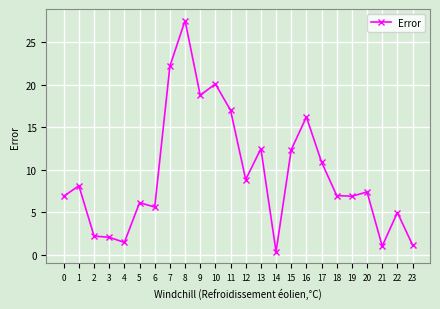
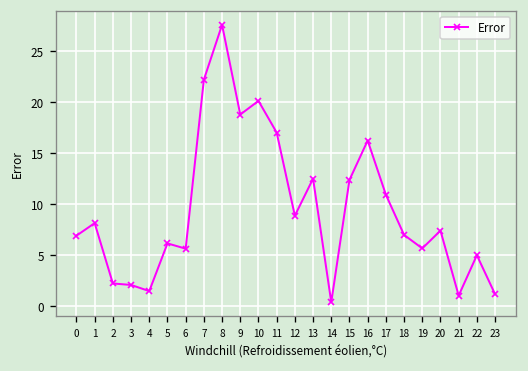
  {
    "0": 7,
    "1": 8,
    "2": 2,
    "3": 2,
    "4": 1,
    "5": 6,
    "6": 6,
    "7": 22,
    "8": 28,
    "9": 19,
    "10": 20,
    "11": 17,
    "12": 9,
    "13": 12,
    "14": 0,
    "15": 12,
    "16": 16,
    "17": 11,
    "18": 7,
-   "19": 7,
+   "19": 6,
    "20": 7,
    "21": 1,
    "22": 5,
    "23": 1
  }
